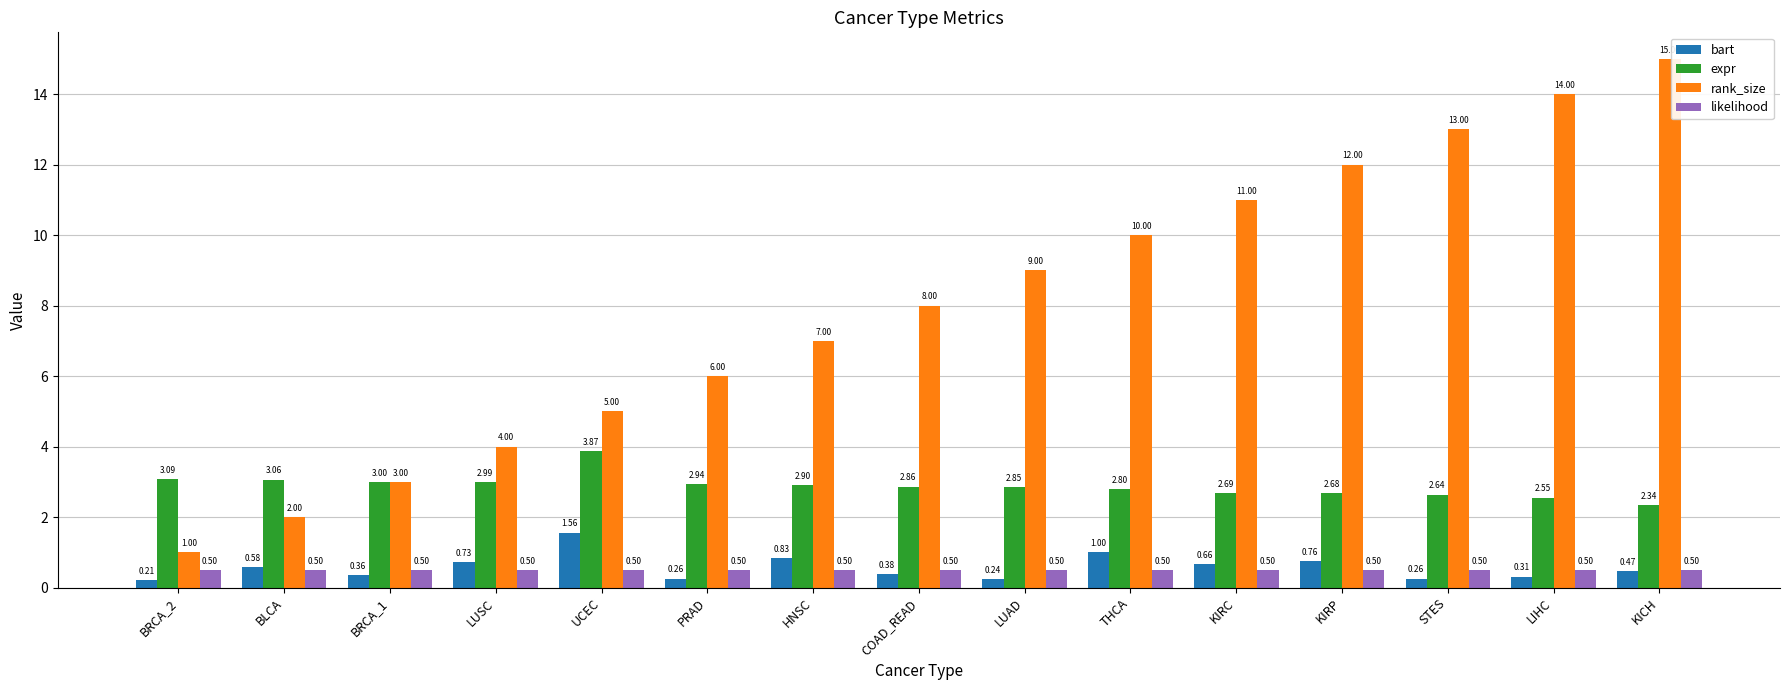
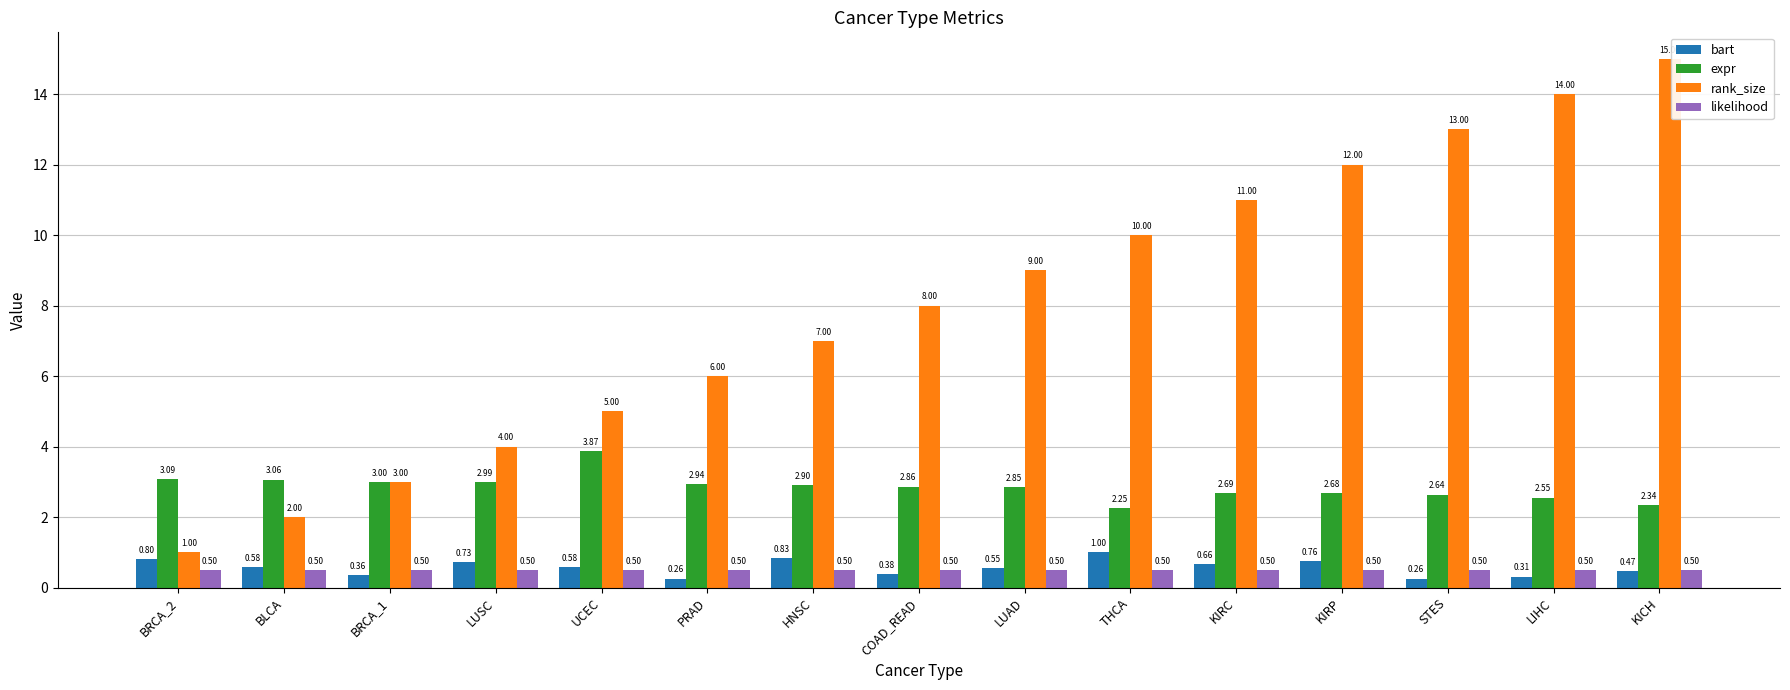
  {
    "bart": {
-     "BRCA_2": 0.21,
+     "BRCA_2": 0.80,
      "BLCA": 0.58,
      "BRCA_1": 0.36,
      "LUSC": 0.73,
-     "UCEC": 1.56,
+     "UCEC": 0.58,
      "PRAD": 0.26,
      "HNSC": 0.83,
      "COAD_READ": 0.38,
-     "LUAD": 0.24,
+     "LUAD": 0.55,
      "THCA": 1.00,
      "KIRC": 0.66,
      "KIRP": 0.76,
      "STES": 0.26,
      "LIHC": 0.31,
      "KICH": 0.47
    },
    "expr": {
      "BRCA_2": 3.09,
      "BLCA": 3.06,
      "BRCA_1": 3.00,
      "LUSC": 2.99,
      "UCEC": 3.87,
      "PRAD": 2.94,
      "HNSC": 2.90,
      "COAD_READ": 2.86,
      "LUAD": 2.85,
-     "THCA": 2.80,
+     "THCA": 2.25,
      "KIRC": 2.69,
      "KIRP": 2.68,
      "STES": 2.64,
      "LIHC": 2.55,
      "KICH": 2.34
    },
    "rank_size": {
      "BRCA_2": 1.00,
      "BLCA": 2.00,
      "BRCA_1": 3.00,
      "LUSC": 4.00,
      "UCEC": 5.00,
      "PRAD": 6.00,
      "HNSC": 7.00,
      "COAD_READ": 8.00,
      "LUAD": 9.00,
      "THCA": 10.00,
      "KIRC": 11.00,
      "KIRP": 12.00,
      "STES": 13.00,
      "LIHC": 14.00
    },
    "likelihood": {
      "BRCA_2": 0.50,
      "BLCA": 0.50,
      "BRCA_1": 0.50,
      "LUSC": 0.50,
      "UCEC": 0.50,
      "PRAD": 0.50,
      "HNSC": 0.50,
      "COAD_READ": 0.50,
      "LUAD": 0.50,
      "THCA": 0.50,
      "KIRC": 0.50,
      "KIRP": 0.50,
      "STES": 0.50,
      "LIHC": 0.50,
      "KICH": 0.50
    }
  }
